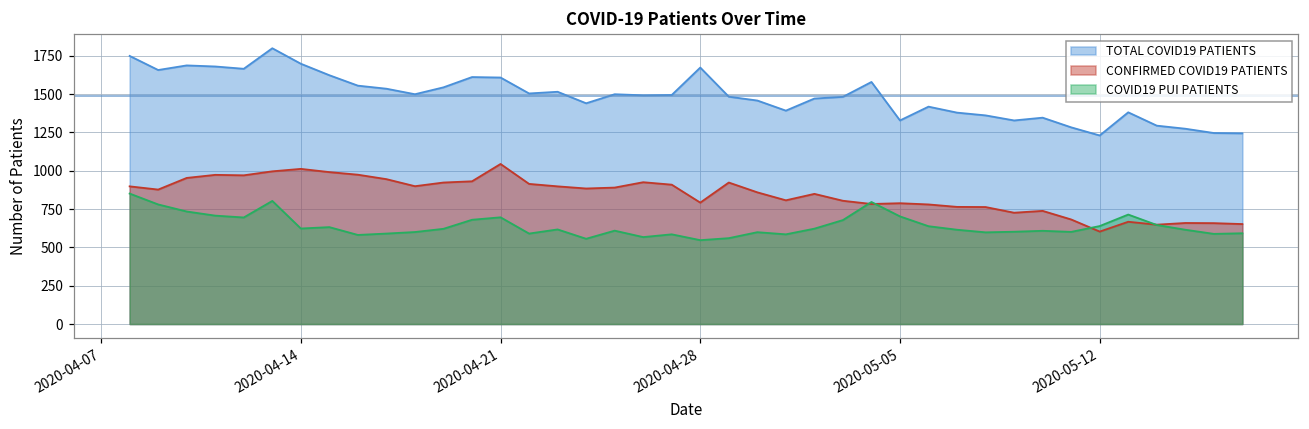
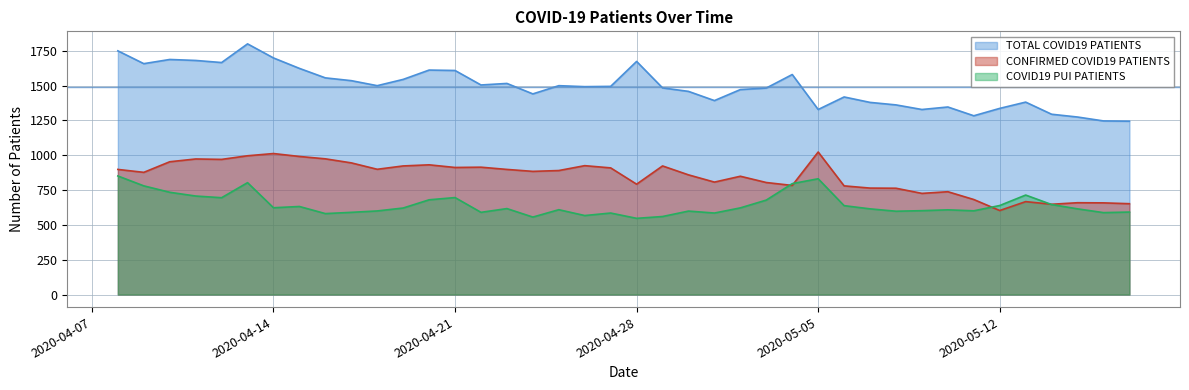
  {
    "TOTAL COVID19 PATIENTS": {
      "2020-04-14": 1700,
      "2020-04-21": 1610,
      "2020-04-28": 1670,
      "2020-05-05": 1330,
-     "2020-05-12": 1230
+     "2020-05-12": 1340
    },
    "CONFIRMED COVID19 PATIENTS": {
      "2020-04-14": 1010,
-     "2020-04-21": 1040,
+     "2020-04-21": 910,
      "2020-04-28": 790,
-     "2020-05-05": 790,
+     "2020-05-05": 1020,
      "2020-05-12": 600
    },
    "COVID19 PUI PATIENTS": {
      "2020-04-14": 620,
      "2020-04-21": 700,
      "2020-04-28": 550,
-     "2020-05-05": 700,
+     "2020-05-05": 830,
      "2020-05-12": 640
    }
  }
